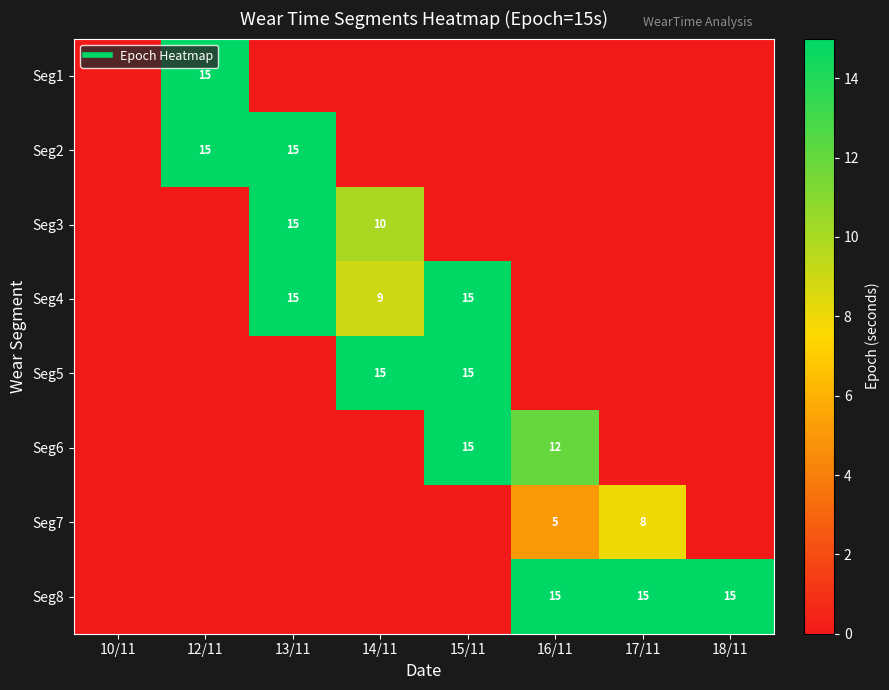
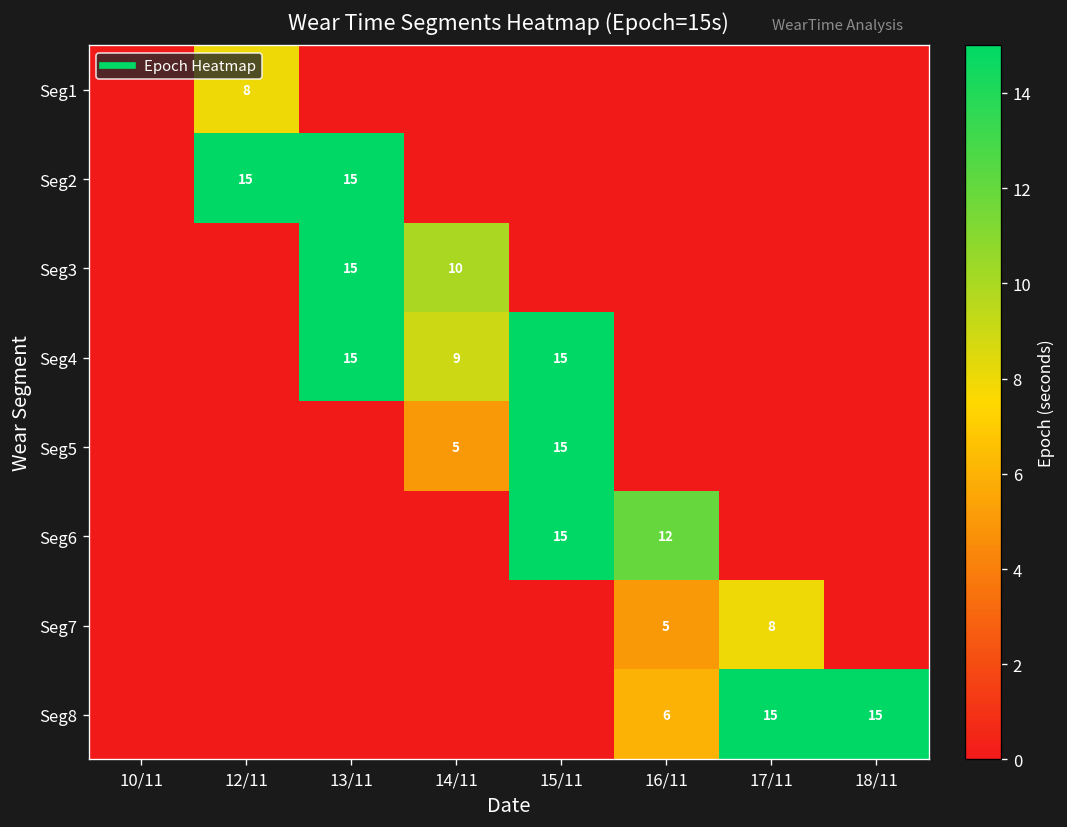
  {
    "Seg1": {
-     "12/11": 15
+     "12/11": 8
    },
    "Seg2": {
      "12/11": 15,
      "13/11": 15
    },
    "Seg3": {
      "13/11": 15,
      "14/11": 10
    },
    "Seg4": {
      "13/11": 15,
      "14/11": 9,
      "15/11": 15
    },
    "Seg5": {
-     "14/11": 15,
+     "14/11": 5,
      "15/11": 15
    },
    "Seg6": {
      "15/11": 15,
      "16/11": 12
    },
    "Seg7": {
      "16/11": 5,
      "17/11": 8
    },
    "Seg8": {
-     "16/11": 15,
+     "16/11": 6,
      "17/11": 15,
      "18/11": 15
    }
  }
